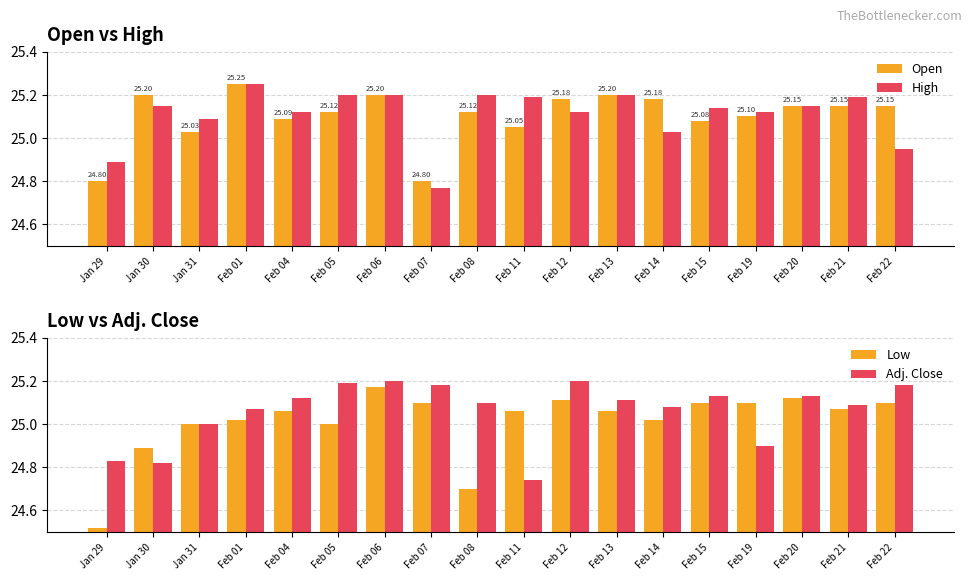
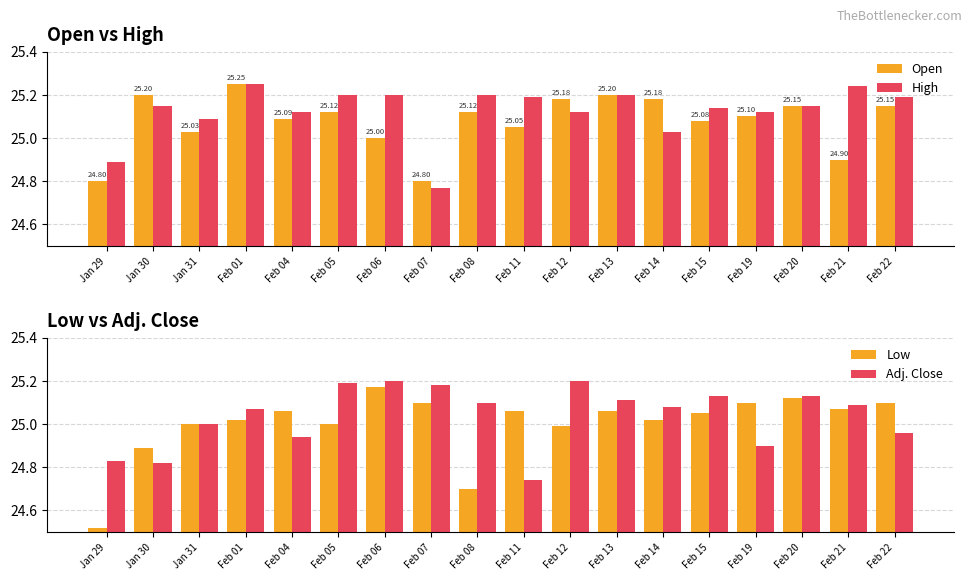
  {
    "Open vs High": {
      "Open": {
        "Jan 29": 24.80,
        "Jan 30": 25.20,
        "Jan 31": 25.03,
        "Feb 01": 25.25,
        "Feb 04": 25.09,
        "Feb 05": 25.12,
-       "Feb 06": 25.20,
+       "Feb 06": 25.00,
        "Feb 07": 24.80,
        "Feb 08": 25.12,
        "Feb 11": 25.05,
        "Feb 12": 25.18,
        "Feb 13": 25.20,
        "Feb 14": 25.18,
        "Feb 15": 25.08,
        "Feb 19": 25.10,
        "Feb 20": 25.15,
-       "Feb 21": 25.15,
+       "Feb 21": 24.90,
        "Feb 22": 25.15
      },
      "High": {
        "Jan 29": 24.89,
        "Jan 30": 25.15,
        "Jan 31": 25.09,
        "Feb 07": 24.77,
        "Feb 08": 25.20,
        "Feb 11": 25.19,
        "Feb 12": 25.12,
        "Feb 14": 25.03,
        "Feb 15": 25.14,
        "Feb 19": 25.12,
-       "Feb 21": 25.19,
-       "Feb 22": 24.95
+       "Feb 21": 25.24,
+       "Feb 22": 25.19
      }
    },
    "Low vs Adj. Close": {
      "Low": {
        "Jan 29": 24.52,
        "Jan 30": 24.89,
        "Jan 31": 25.00,
        "Feb 01": 25.02,
        "Feb 04": 25.06,
        "Feb 05": 25.00,
        "Feb 06": 25.17,
        "Feb 07": 25.10,
        "Feb 08": 24.70,
        "Feb 11": 25.06,
-       "Feb 12": 25.11,
+       "Feb 12": 24.99,
        "Feb 13": 25.06,
        "Feb 14": 25.02,
-       "Feb 15": 25.10,
+       "Feb 15": 25.05,
        "Feb 19": 25.10,
        "Feb 20": 25.12,
        "Feb 21": 25.07,
        "Feb 22": 25.10
      },
      "Adj. Close": {
        "Jan 29": 24.83,
        "Jan 30": 24.82,
        "Jan 31": 25.00,
        "Feb 01": 25.07,
-       "Feb 04": 25.12,
+       "Feb 04": 24.94,
        "Feb 05": 25.19,
        "Feb 06": 25.20,
        "Feb 07": 25.18,
        "Feb 08": 25.10,
        "Feb 11": 24.74,
        "Feb 12": 25.20,
        "Feb 13": 25.11,
        "Feb 14": 25.08,
        "Feb 15": 25.13,
        "Feb 19": 24.90,
        "Feb 20": 25.13,
        "Feb 21": 25.09,
-       "Feb 22": 25.18
+       "Feb 22": 24.96
      }
    }
  }
